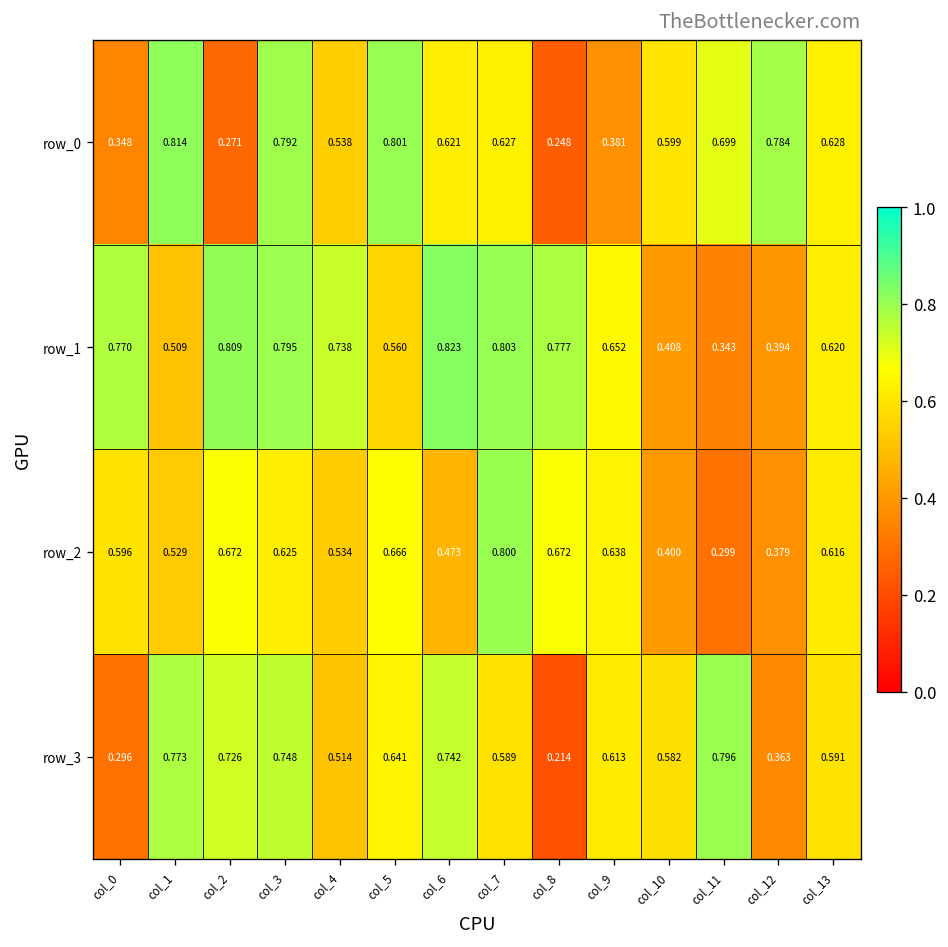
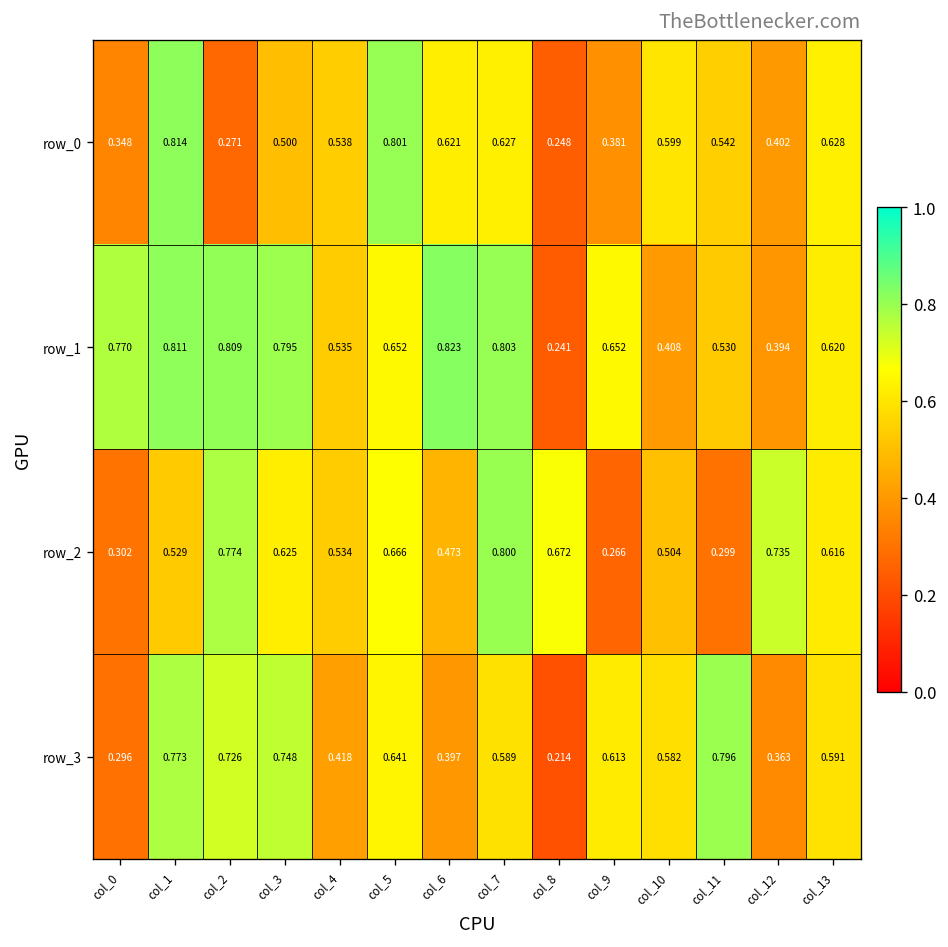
  {
    "row_0": {
      "col_0": 0.348,
      "col_1": 0.814,
      "col_2": 0.271,
-     "col_3": 0.792,
+     "col_3": 0.500,
      "col_4": 0.538,
      "col_5": 0.801,
      "col_6": 0.621,
      "col_7": 0.627,
      "col_8": 0.248,
      "col_9": 0.381,
      "col_10": 0.599,
-     "col_11": 0.699,
-     "col_12": 0.784,
+     "col_11": 0.542,
+     "col_12": 0.402,
      "col_13": 0.628
    },
    "row_1": {
      "col_0": 0.770,
-     "col_1": 0.509,
+     "col_1": 0.811,
      "col_2": 0.809,
      "col_3": 0.795,
-     "col_4": 0.738,
-     "col_5": 0.560,
+     "col_4": 0.535,
+     "col_5": 0.652,
      "col_6": 0.823,
      "col_7": 0.803,
-     "col_8": 0.777,
+     "col_8": 0.241,
      "col_9": 0.652,
      "col_10": 0.408,
-     "col_11": 0.343,
+     "col_11": 0.530,
      "col_12": 0.394,
      "col_13": 0.620
    },
    "row_2": {
-     "col_0": 0.596,
+     "col_0": 0.302,
      "col_1": 0.529,
-     "col_2": 0.672,
+     "col_2": 0.774,
      "col_3": 0.625,
      "col_4": 0.534,
      "col_5": 0.666,
      "col_6": 0.473,
      "col_7": 0.800,
      "col_8": 0.672,
-     "col_9": 0.638,
-     "col_10": 0.400,
+     "col_9": 0.266,
+     "col_10": 0.504,
      "col_11": 0.299,
-     "col_12": 0.379,
+     "col_12": 0.735,
      "col_13": 0.616
    },
    "row_3": {
      "col_0": 0.296,
      "col_1": 0.773,
      "col_2": 0.726,
      "col_3": 0.748,
-     "col_4": 0.514,
+     "col_4": 0.418,
      "col_5": 0.641,
-     "col_6": 0.742,
+     "col_6": 0.397,
      "col_7": 0.589,
      "col_8": 0.214,
      "col_9": 0.613,
      "col_10": 0.582,
      "col_11": 0.796,
      "col_12": 0.363,
      "col_13": 0.591
    }
  }
